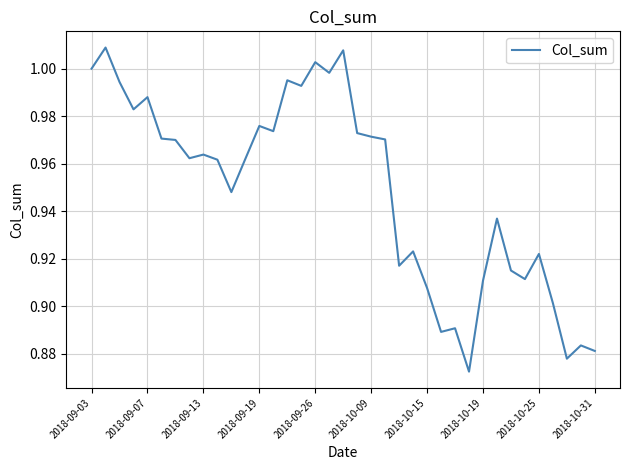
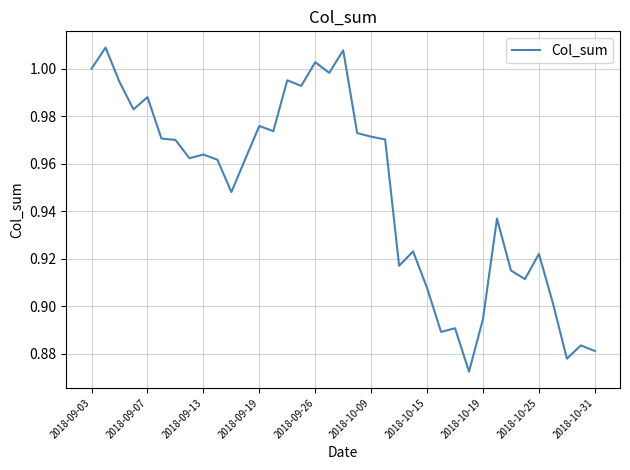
  {
    "2018-09-03": 1.000,
    "2018-09-07": 0.988,
    "2018-09-13": 0.964,
    "2018-09-19": 0.976,
    "2018-09-26": 1.003,
    "2018-10-09": 0.971,
    "2018-10-15": 0.908,
-   "2018-10-19": 0.911,
+   "2018-10-19": 0.895,
    "2018-10-25": 0.922,
    "2018-10-31": 0.881
  }
